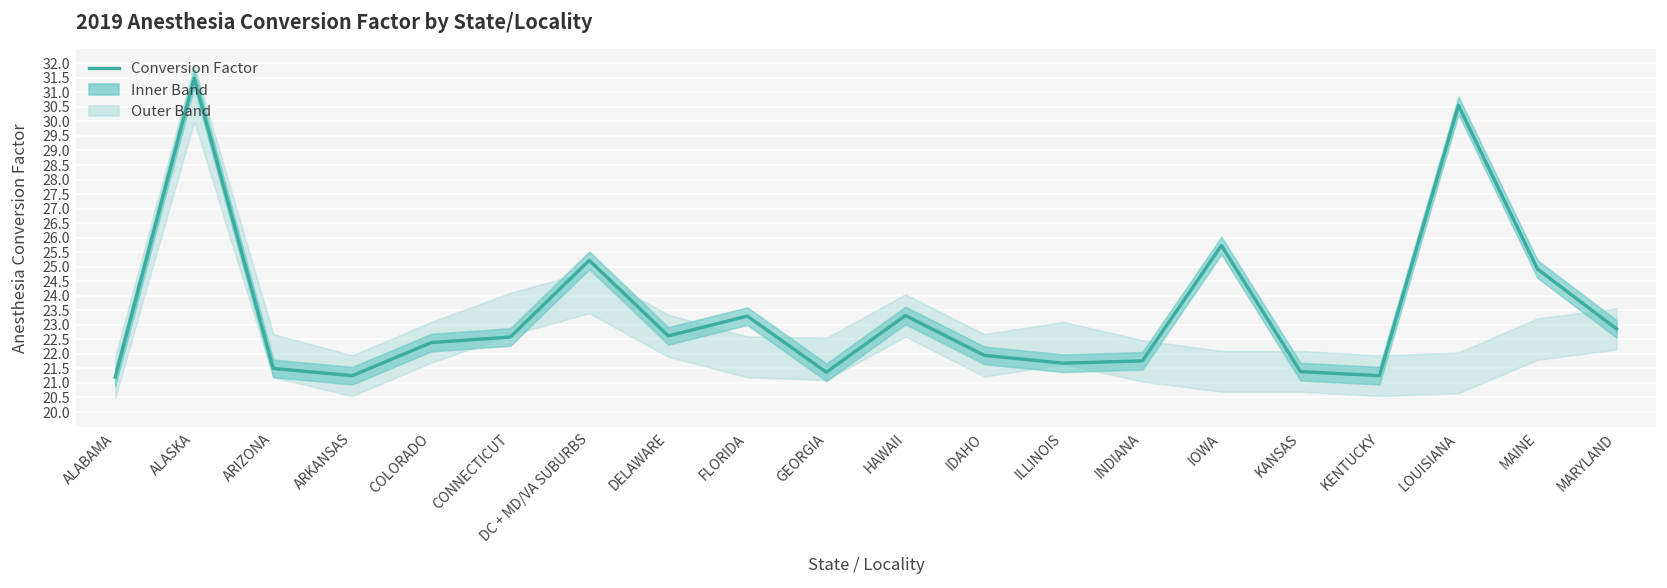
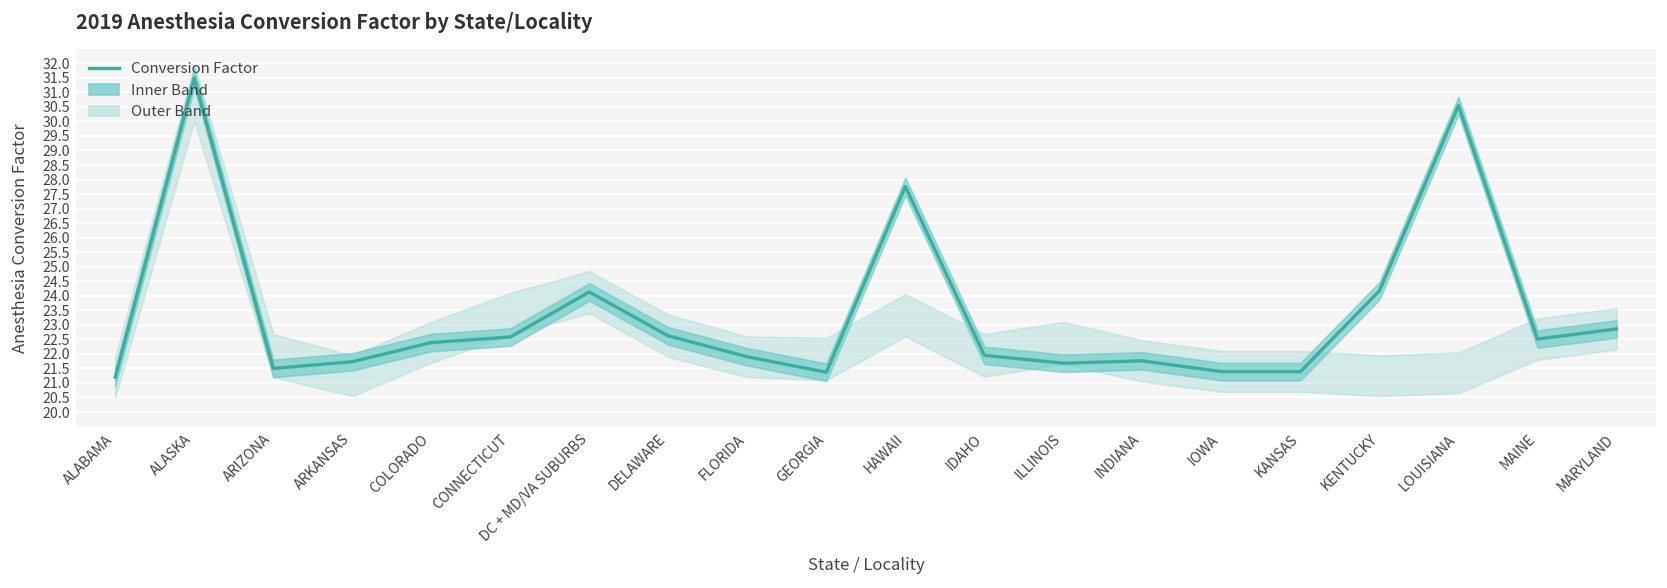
  {
    "Conversion Factor": {
      "ALABAMA": 21.2,
      "ALASKA": 31.5,
      "ARIZONA": 21.5,
-     "ARKANSAS": 21.3,
+     "ARKANSAS": 21.7,
      "COLORADO": 22.4,
      "CONNECTICUT": 22.6,
-     "DC + MD/VA SUBURBS": 25.2,
+     "DC + MD/VA SUBURBS": 24.1,
      "DELAWARE": 22.6,
-     "FLORIDA": 23.3,
+     "FLORIDA": 21.9,
      "GEORGIA": 21.4,
-     "HAWAII": 23.3,
+     "HAWAII": 27.8,
      "IDAHO": 22.0,
      "ILLINOIS": 21.7,
      "INDIANA": 21.8,
-     "IOWA": 25.7,
+     "IOWA": 21.4,
      "KANSAS": 21.4,
-     "KENTUCKY": 21.3,
+     "KENTUCKY": 24.2,
      "LOUISIANA": 30.6,
-     "MAINE": 24.9,
+     "MAINE": 22.5,
      "MARYLAND": 22.9
    }
  }
